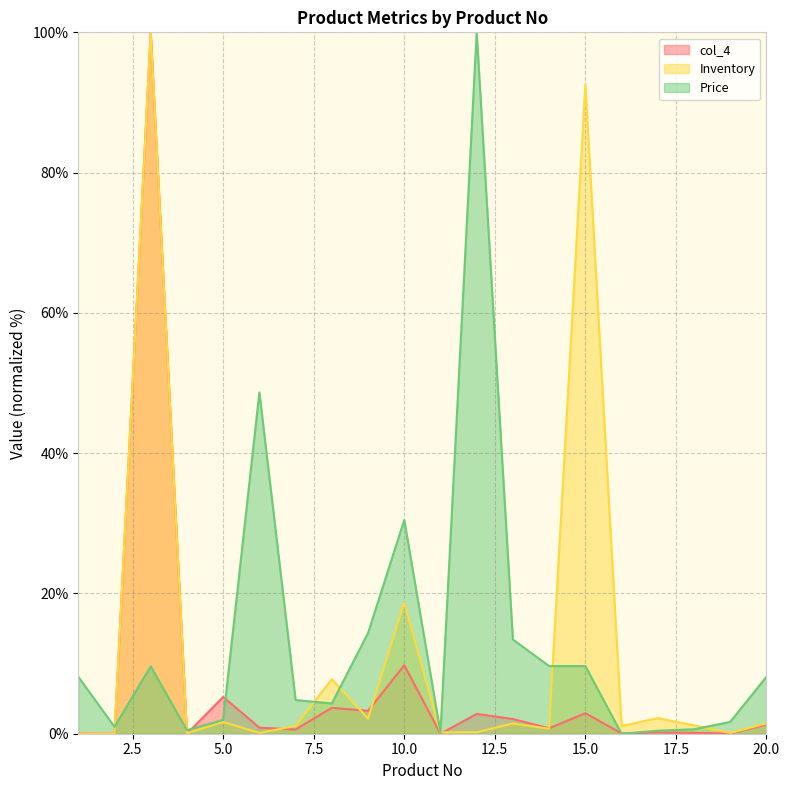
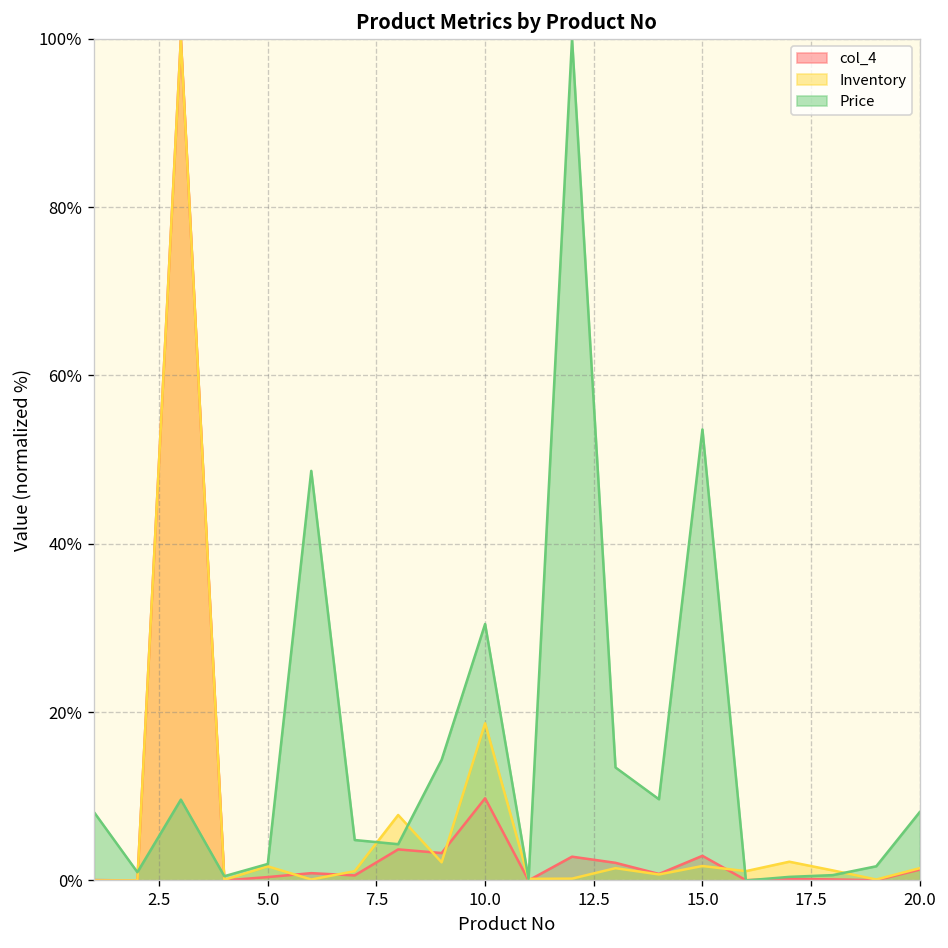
  {
    "col_4": {
-     "5.0": "5%",
+     "5.0": "0%",
      "10.0": "10%",
      "15.0": "3%"
    },
    "Inventory": {
      "10.0": "19%",
-     "15.0": "93%"
+     "15.0": "2%"
    },
    "Price": {
      "10.0": "30%",
-     "15.0": "10%",
+     "15.0": "54%",
      "20.0": "8%"
    }
  }
